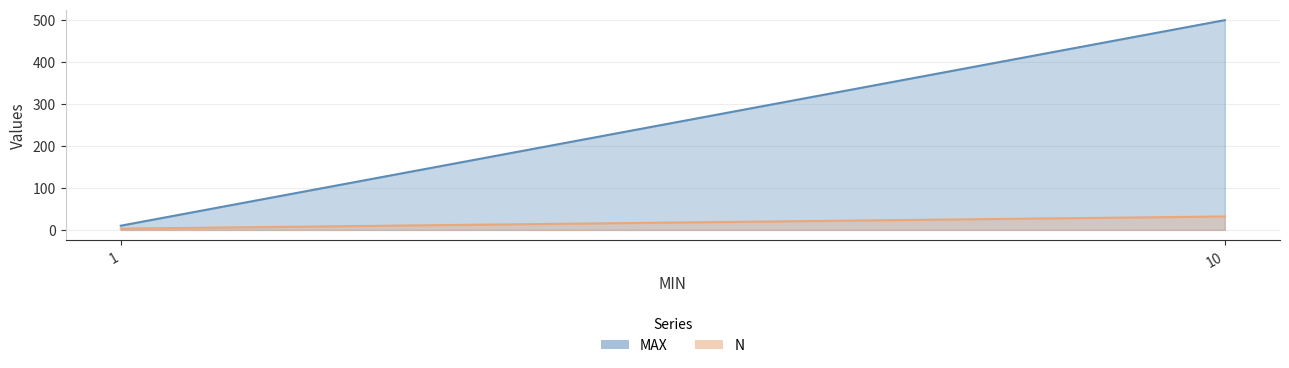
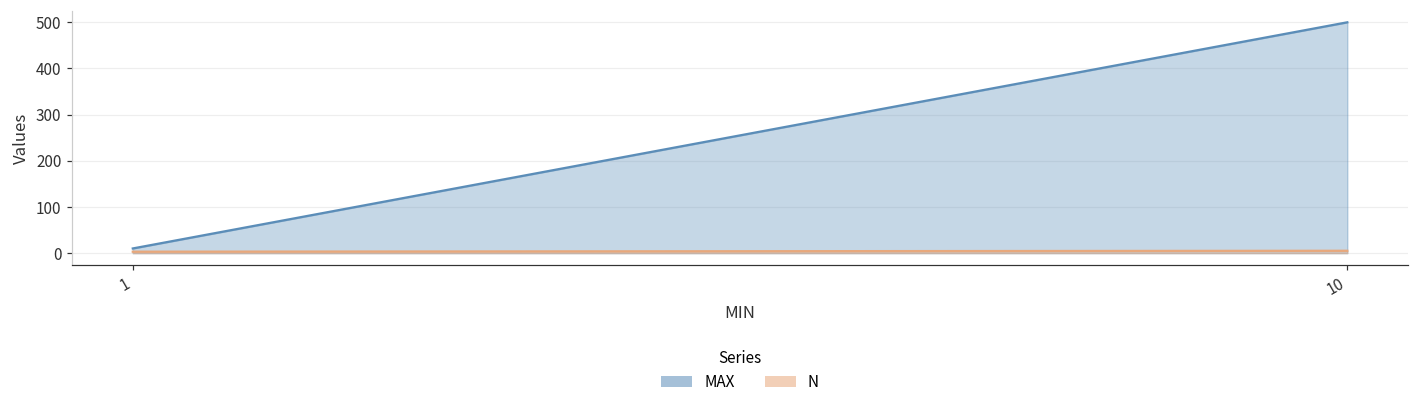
  {
    "MAX": {
      "1": 10,
      "10": 500
    },
    "N": {
      "1": 0,
-     "10": 30
+     "10": 10
    }
  }
